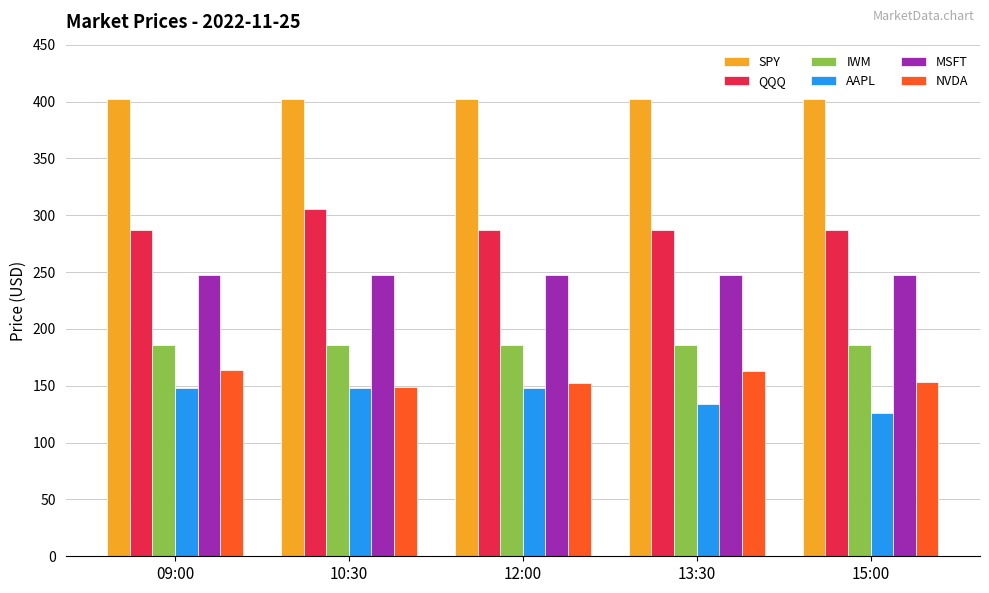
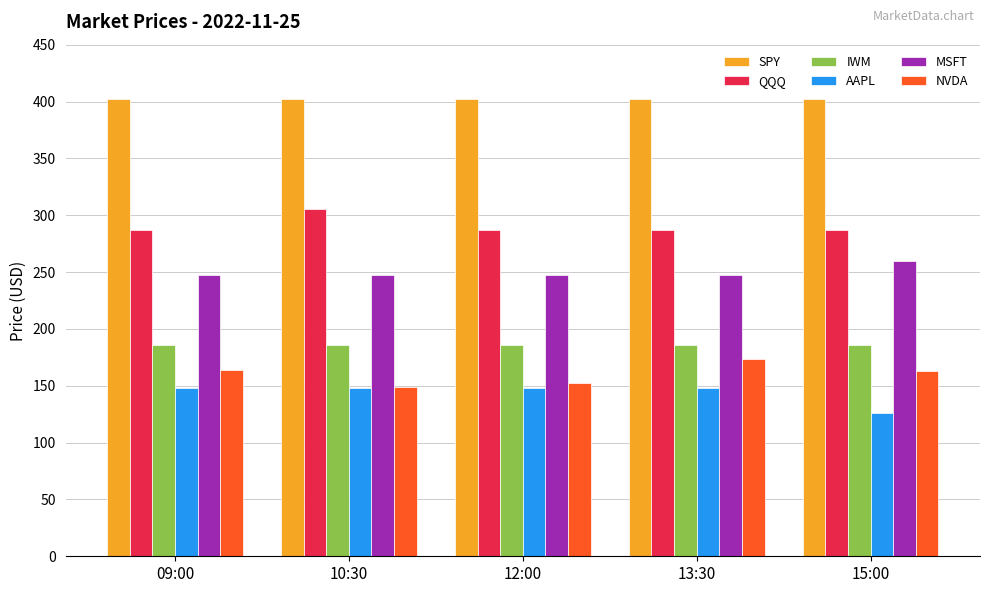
  {
    "SPY": {
      "09:00": 403,
      "10:30": 402,
      "12:00": 402,
      "13:30": 402,
      "15:00": 402
    },
    "QQQ": {
      "09:00": 287,
      "10:30": 306,
      "12:00": 287,
      "13:30": 287,
      "15:00": 287
    },
    "IWM": {
      "09:00": 186,
      "10:30": 186,
      "12:00": 186,
      "13:30": 186,
      "15:00": 186
    },
    "AAPL": {
      "09:00": 148,
      "10:30": 148,
      "12:00": 148,
-     "13:30": 134,
+     "13:30": 148,
      "15:00": 126
    },
    "MSFT": {
      "09:00": 248,
      "10:30": 248,
      "12:00": 247,
      "13:30": 247,
-     "15:00": 247
+     "15:00": 260
    },
    "NVDA": {
      "09:00": 164,
      "10:30": 149,
      "12:00": 152,
-     "13:30": 163,
-     "15:00": 153
+     "13:30": 173,
+     "15:00": 163
    }
  }
